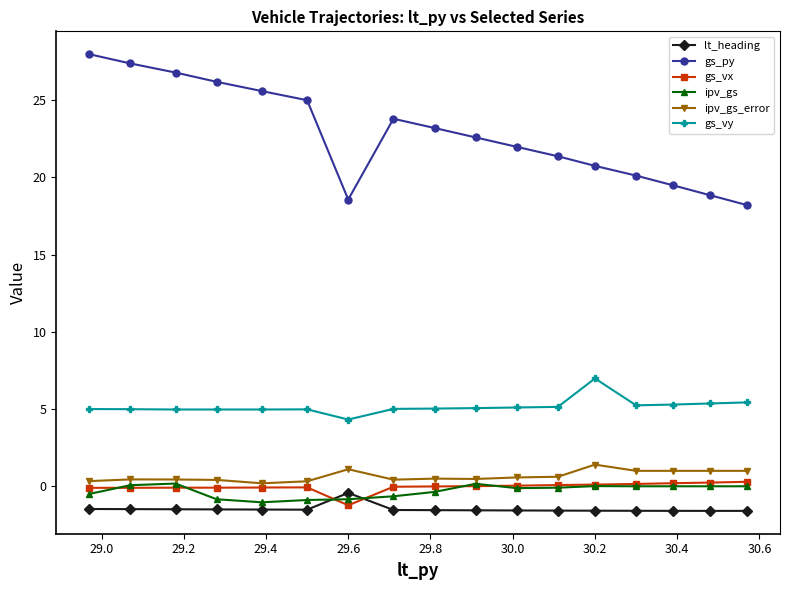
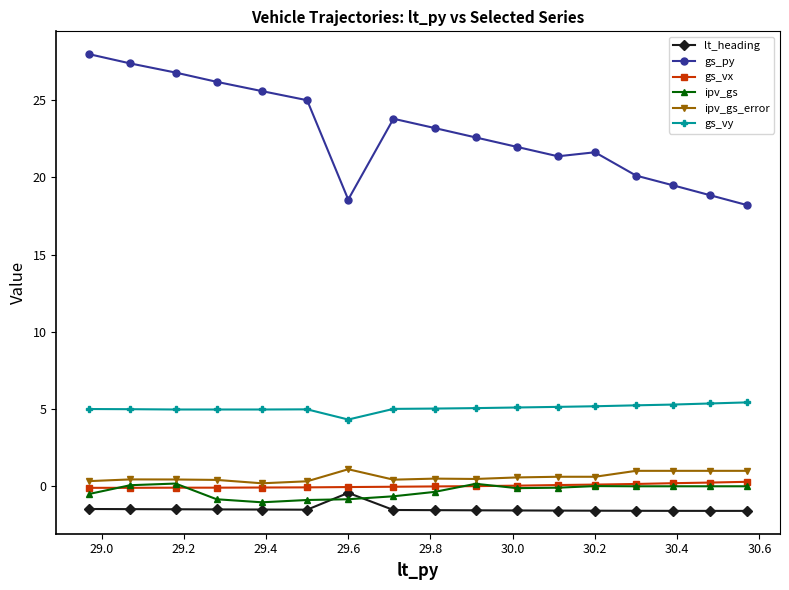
  {
    "lt_heading": {
      "29.6": -0.4,
      "30.2": -1.6
    },
    "gs_py": {
      "29.6": 18.6,
-     "30.2": 20.7
+     "30.2": 21.6
    },
    "gs_vx": {
-     "29.6": -1.2
+     "29.6": -0.1
    },
    "ipv_gs": {
      "29.6": -0.8
    },
    "ipv_gs_error": {
      "29.6": 1.1,
-     "30.2": 1.4
+     "30.2": 0.6
    },
    "gs_vy": {
      "29.6": 4.3,
-     "30.2": 7.0
+     "30.2": 5.2
    }
  }
